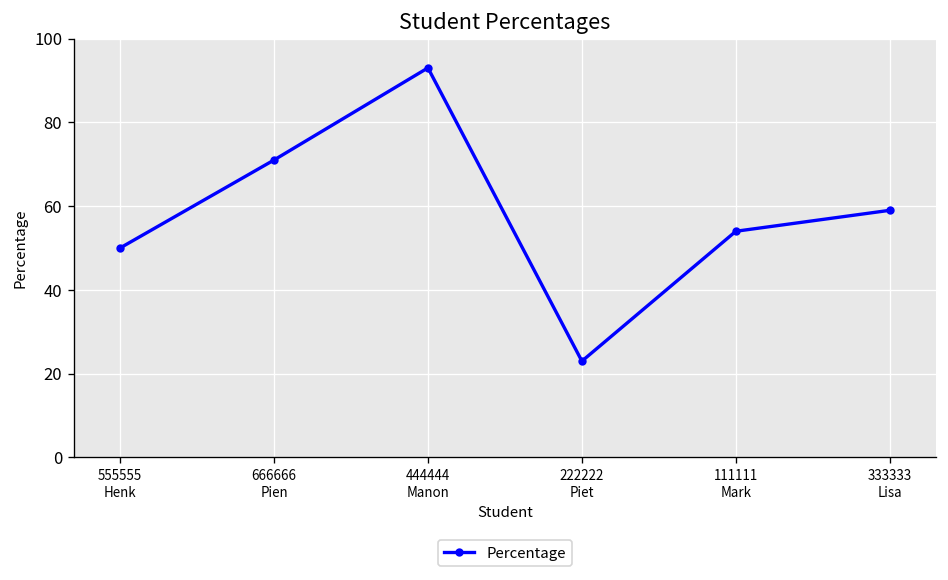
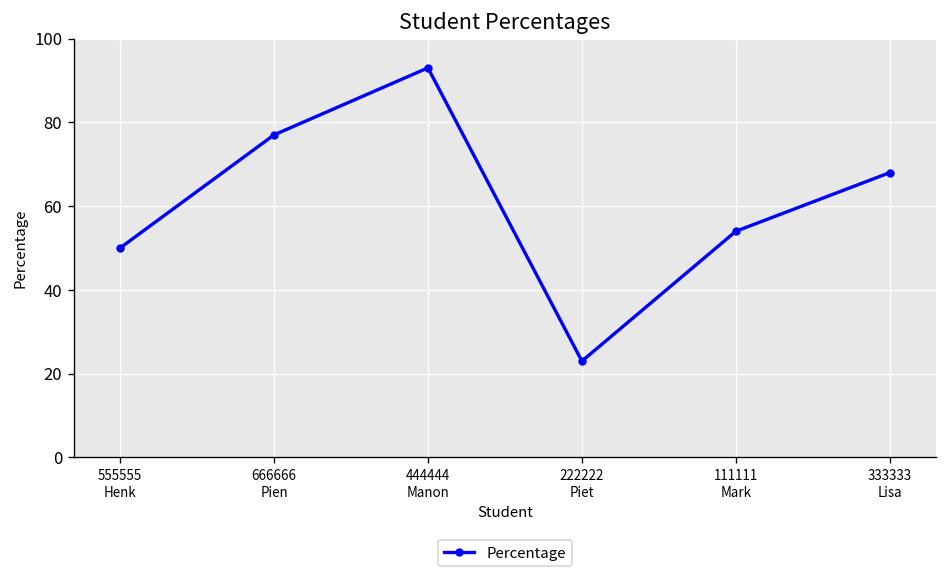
  {
    "555555 Henk": 50,
-   "666666 Pien": 71,
+   "666666 Pien": 77,
    "444444 Manon": 93,
    "222222 Piet": 23,
    "111111 Mark": 54,
-   "333333 Lisa": 59
+   "333333 Lisa": 68
  }
